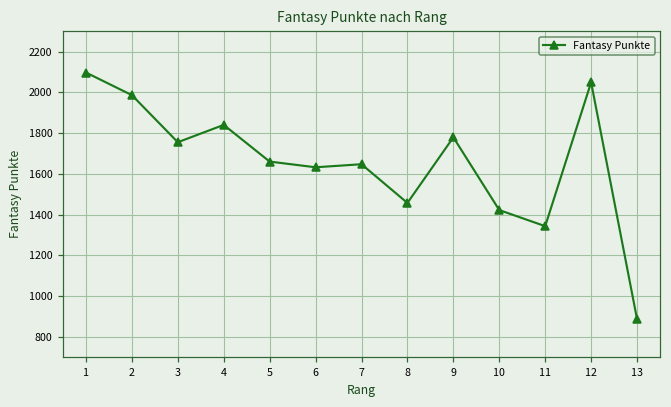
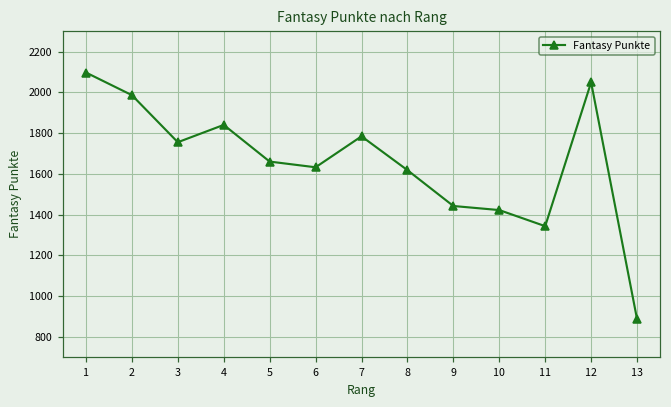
  {
    "1": 2100,
    "2": 1990,
    "3": 1760,
    "4": 1840,
    "5": 1660,
    "6": 1630,
-   "7": 1650,
-   "8": 1460,
-   "9": 1780,
+   "7": 1780,
+   "8": 1620,
+   "9": 1440,
    "10": 1420,
    "11": 1340,
    "12": 2050,
    "13": 890
  }
